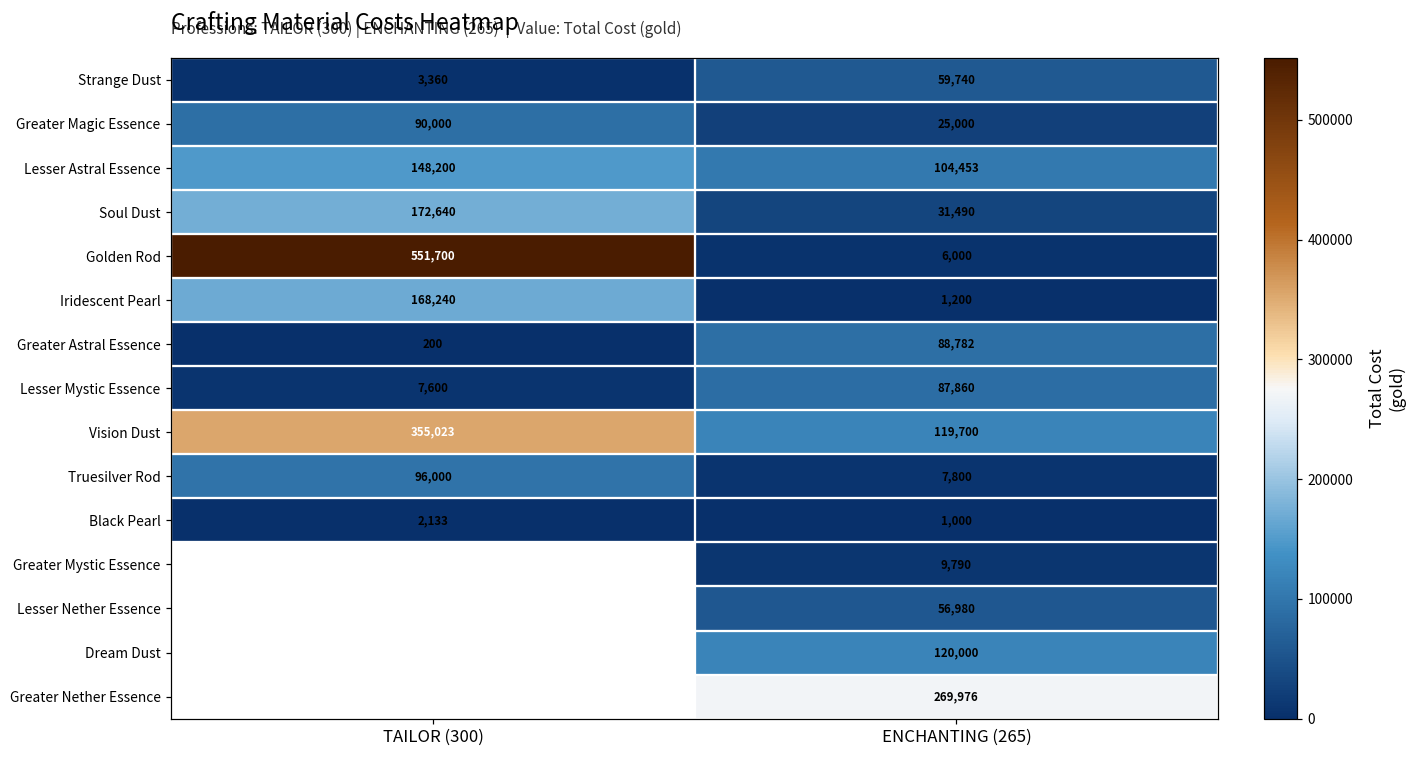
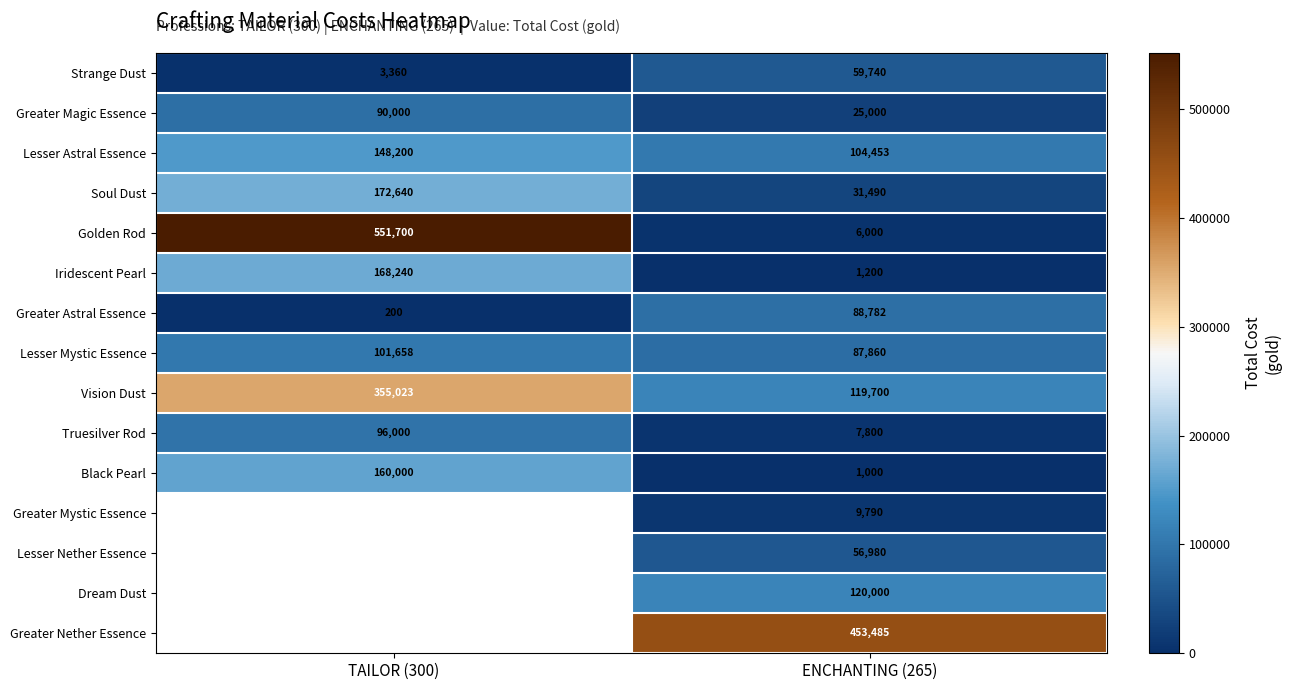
  {
    "Strange Dust": {
      "TAILOR (300)": "3,360",
      "ENCHANTING (265)": "59,740"
    },
    "Greater Magic Essence": {
      "TAILOR (300)": "90,000",
      "ENCHANTING (265)": "25,000"
    },
    "Lesser Astral Essence": {
      "TAILOR (300)": "148,200",
      "ENCHANTING (265)": "104,453"
    },
    "Soul Dust": {
      "TAILOR (300)": "172,640",
      "ENCHANTING (265)": "31,490"
    },
    "Golden Rod": {
      "TAILOR (300)": "551,700",
      "ENCHANTING (265)": "6,000"
    },
    "Iridescent Pearl": {
      "TAILOR (300)": "168,240",
      "ENCHANTING (265)": "1,200"
    },
    "Greater Astral Essence": {
      "TAILOR (300)": "200",
      "ENCHANTING (265)": "88,782"
    },
    "Lesser Mystic Essence": {
-     "TAILOR (300)": "7,600",
+     "TAILOR (300)": "101,658",
      "ENCHANTING (265)": "87,860"
    },
    "Vision Dust": {
      "TAILOR (300)": "355,023",
      "ENCHANTING (265)": "119,700"
    },
    "Truesilver Rod": {
      "TAILOR (300)": "96,000",
      "ENCHANTING (265)": "7,800"
    },
    "Black Pearl": {
-     "TAILOR (300)": "2,133",
+     "TAILOR (300)": "160,000",
      "ENCHANTING (265)": "1,000"
    },
    "Greater Mystic Essence": {
      "ENCHANTING (265)": "9,790"
    },
    "Lesser Nether Essence": {
      "ENCHANTING (265)": "56,980"
    },
    "Dream Dust": {
      "ENCHANTING (265)": "120,000"
    },
    "Greater Nether Essence": {
-     "ENCHANTING (265)": "269,976"
+     "ENCHANTING (265)": "453,485"
    }
  }
